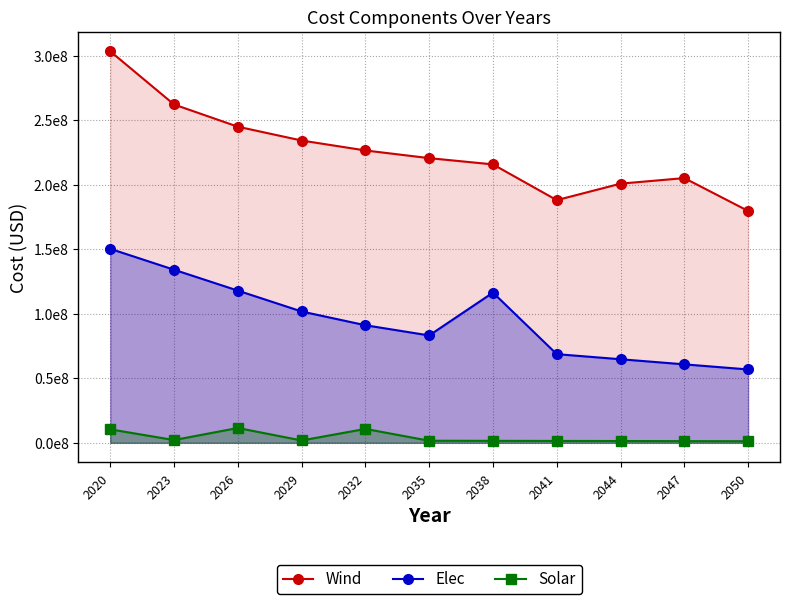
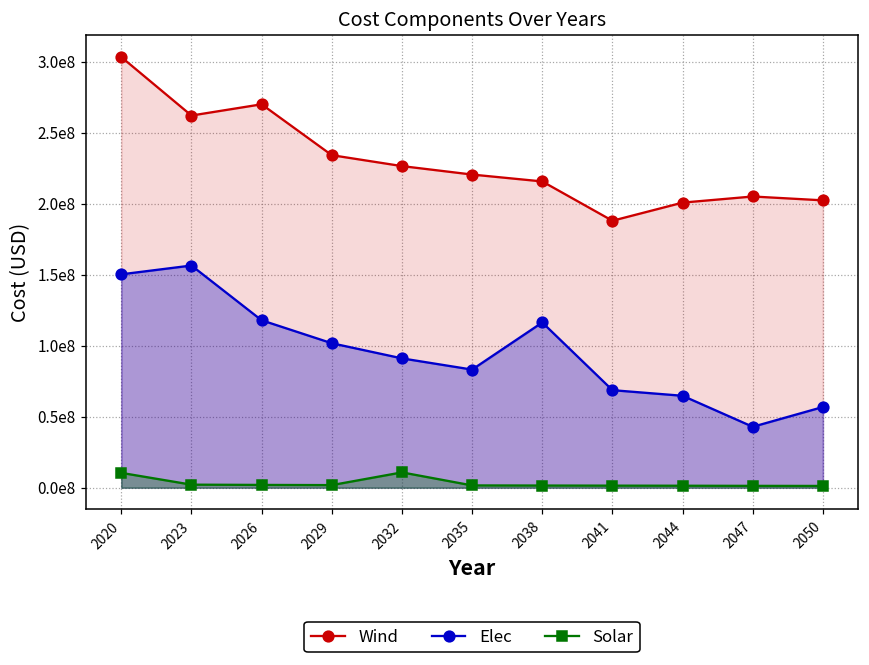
  {
    "Wind": {
      "2020": 303000000,
      "2023": 262000000,
-     "2026": 245000000,
+     "2026": 270000000,
      "2029": 234000000,
      "2032": 227000000,
      "2035": 221000000,
      "2038": 216000000,
      "2041": 188000000,
      "2044": 201000000,
      "2047": 205000000,
-     "2050": 180000000
+     "2050": 202000000
    },
    "Elec": {
      "2020": 150000000,
-     "2023": 134000000,
+     "2023": 157000000,
      "2026": 118000000,
      "2029": 102000000,
      "2032": 91000000,
      "2035": 83000000,
      "2038": 116000000,
      "2041": 69000000,
      "2044": 65000000,
-     "2047": 61000000,
+     "2047": 43000000,
      "2050": 57000000
    },
    "Solar": {
      "2020": 10000000,
      "2023": 2000000,
-     "2026": 12000000,
+     "2026": 2000000,
      "2029": 2000000,
      "2032": 11000000,
      "2035": 2000000,
      "2038": 2000000,
      "2041": 1000000,
      "2044": 1000000,
      "2047": 1000000,
      "2050": 1000000
    }
  }
